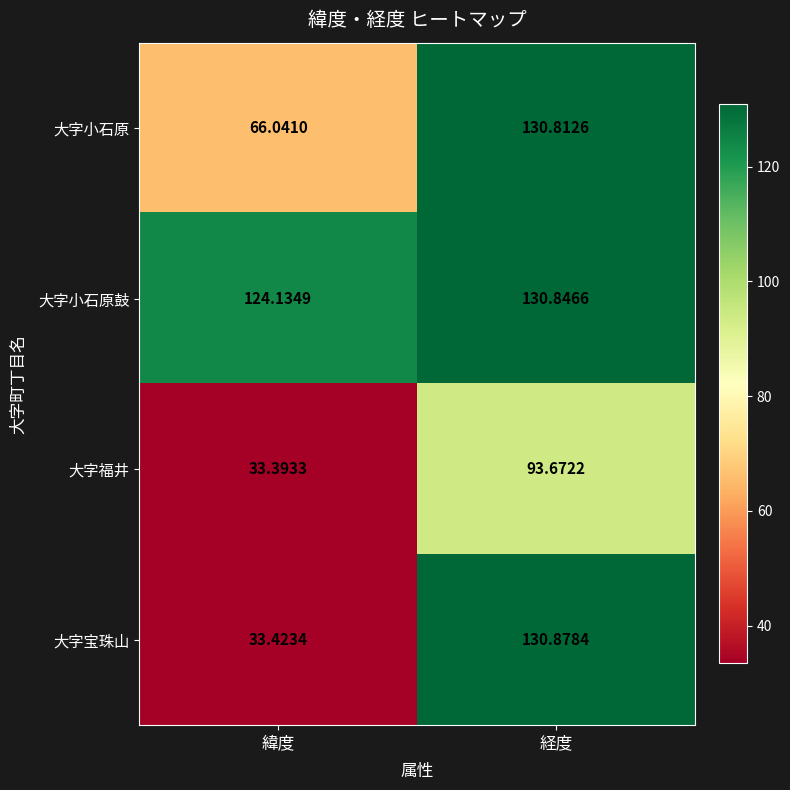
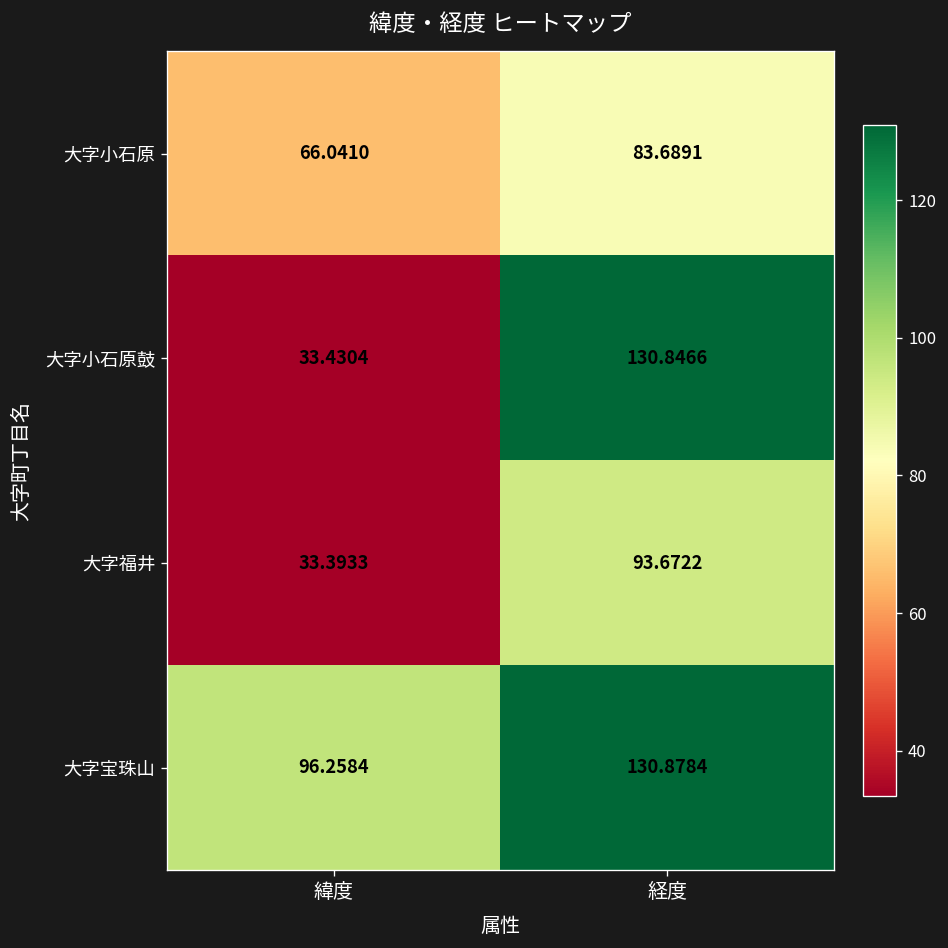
  {
    "大字小石原": {
      "緯度": 66.0410,
-     "経度": 130.8126
+     "経度": 83.6891
    },
    "大字小石原鼓": {
-     "緯度": 124.1349,
+     "緯度": 33.4304,
      "経度": 130.8466
    },
    "大字福井": {
      "緯度": 33.3933,
      "経度": 93.6722
    },
    "大字宝珠山": {
-     "緯度": 33.4234,
+     "緯度": 96.2584,
      "経度": 130.8784
    }
  }
